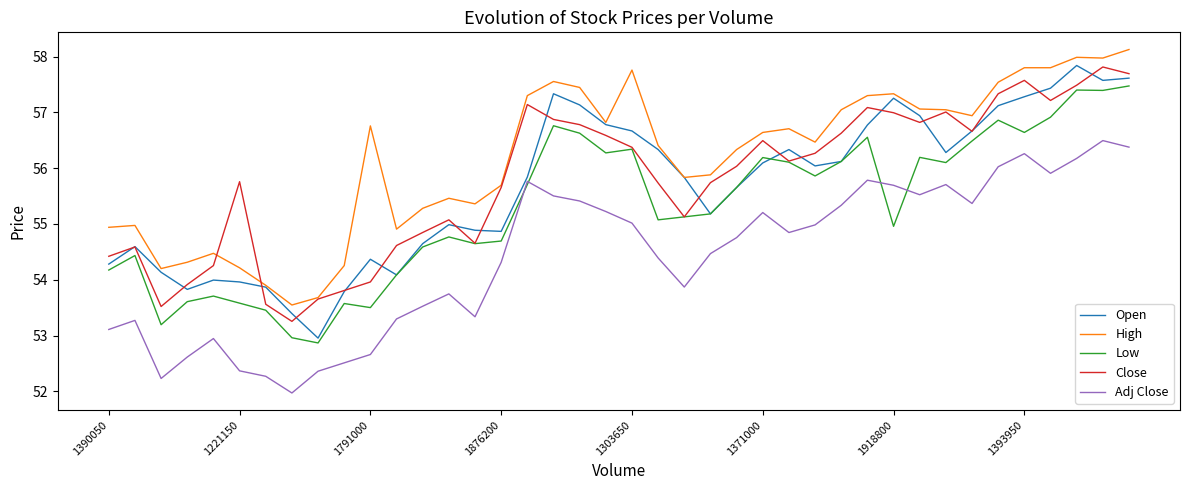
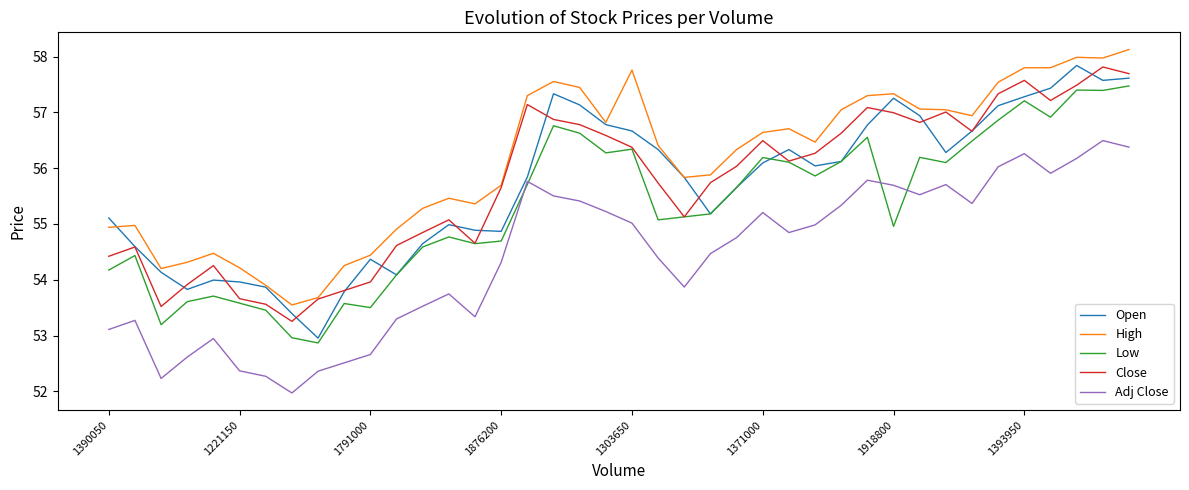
  {
    "Open": {
-     "1390050": 54.3,
+     "1390050": 55.1,
      "1221150": 54.0,
      "1791000": 54.4,
      "1876200": 54.9,
      "1303650": 56.7,
      "1371000": 56.1,
      "1918800": 57.3,
      "1393950": 57.3
    },
    "High": {
      "1390050": 54.9,
      "1221150": 54.2,
-     "1791000": 56.8,
+     "1791000": 54.4,
      "1303650": 57.8,
      "1371000": 56.6,
      "1918800": 57.3,
      "1393950": 57.8
    },
    "Low": {
      "1390050": 54.2,
      "1221150": 53.6,
      "1791000": 53.5,
      "1876200": 54.7,
      "1371000": 56.2,
      "1918800": 55.0,
-     "1393950": 56.6
+     "1393950": 57.2
    },
    "Close": {
      "1390050": 54.4,
-     "1221150": 55.8,
+     "1221150": 53.7,
      "1791000": 54.0,
      "1371000": 56.5,
      "1918800": 57.0,
      "1393950": 57.6
    },
    "Adj Close": {
      "1390050": 53.1,
      "1221150": 52.4,
      "1791000": 52.7,
      "1876200": 54.3,
      "1303650": 55.0,
      "1371000": 55.2,
      "1918800": 55.7,
      "1393950": 56.3
    }
  }
